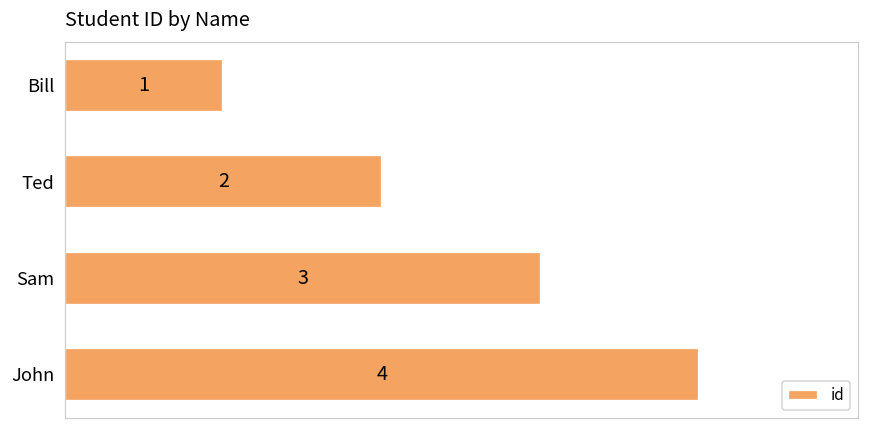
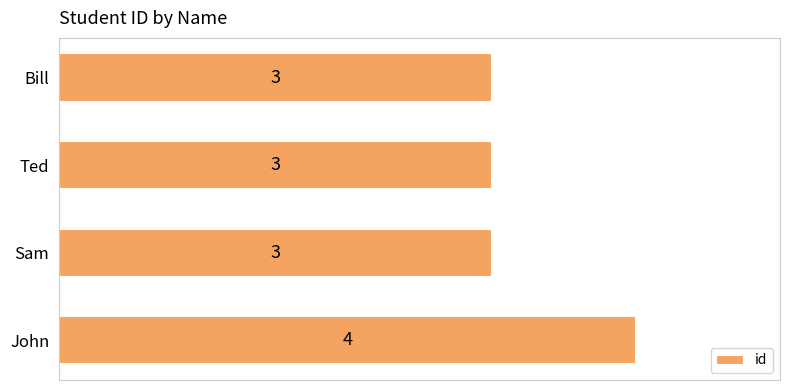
  {
-   "Bill": 1,
-   "Ted": 2,
+   "Bill": 3,
+   "Ted": 3,
    "Sam": 3,
    "John": 4
  }
